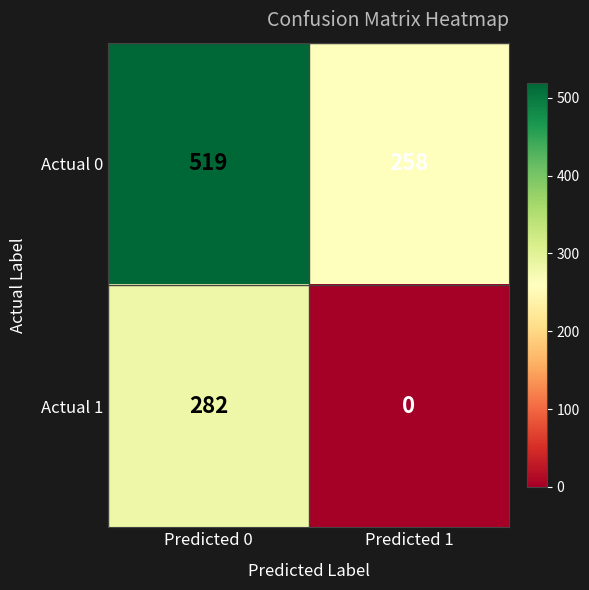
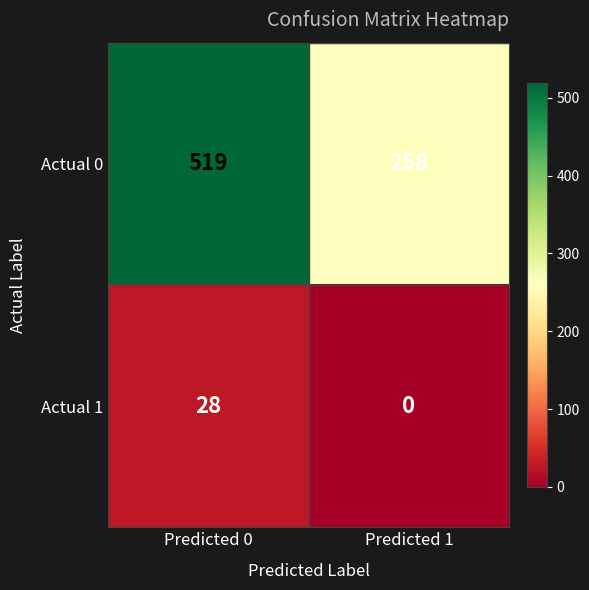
  {
    "Actual 0": {
      "Predicted 0": 519,
      "Predicted 1": 258
    },
    "Actual 1": {
-     "Predicted 0": 282,
+     "Predicted 0": 28,
      "Predicted 1": 0
    }
  }
